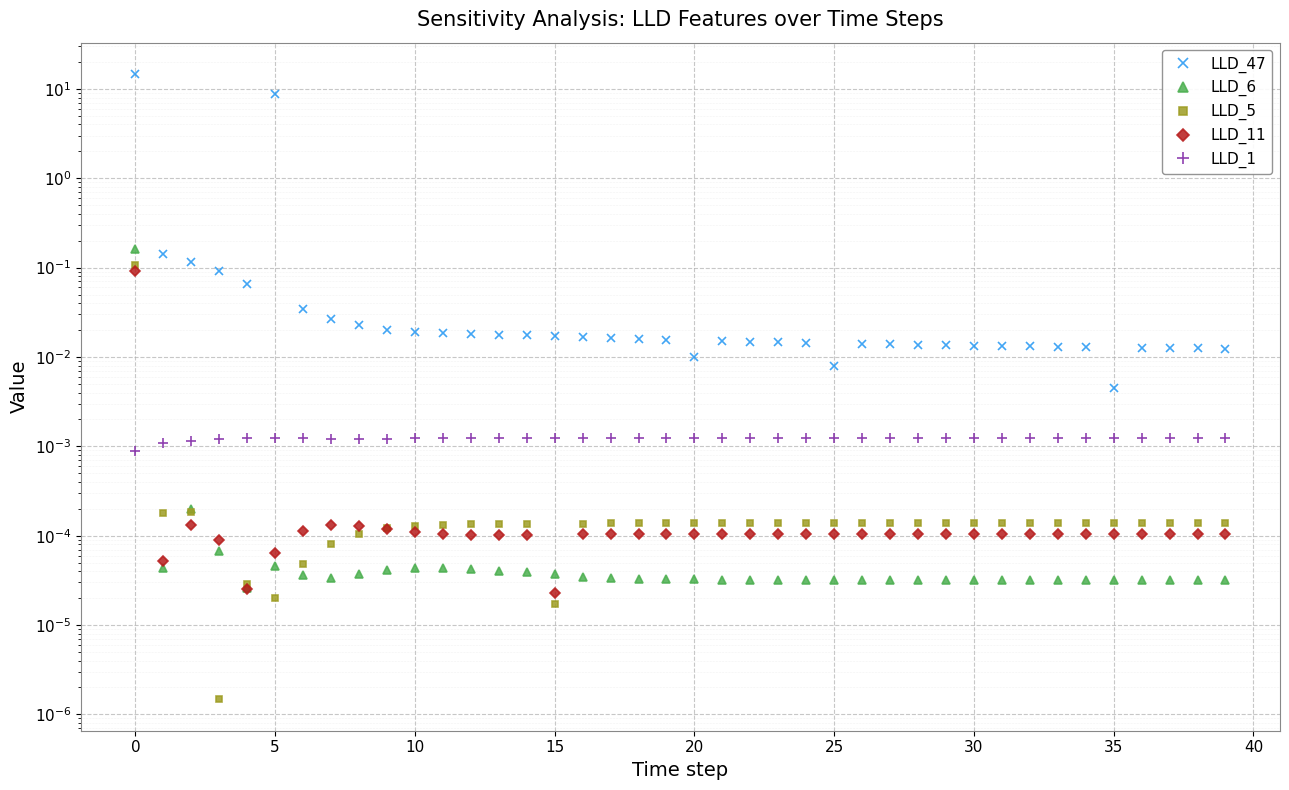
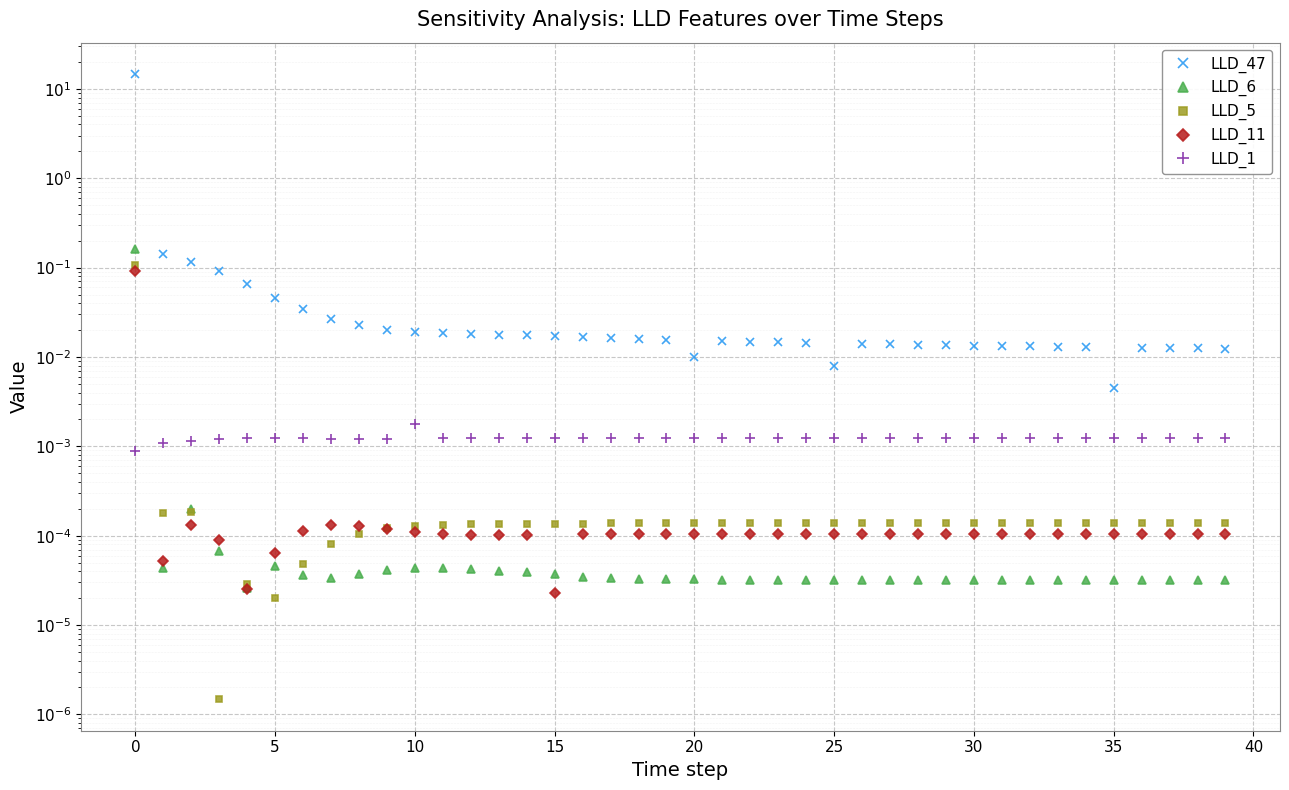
  {
    "LLD_47": {
      "0": 15,
-     "5": 9,
+     "5": 0.05,
      "10": 0.02,
      "15": 0.017,
      "20": 0.01,
      "25": 0.008,
      "30": 0.013,
      "35": 0.004
    },
    "LLD_6": {
      "0": 0.16,
      "5": 0.00005,
      "10": 0.00004,
      "15": 0.000037,
      "20": 0.000032,
      "25": 0.000032,
      "30": 0.000032,
      "35": 0.000032
    },
    "LLD_5": {
      "0": 0.11,
      "5": 0.000020,
      "10": 0.00013,
-     "15": 0.000017,
+     "15": 0.00014,
      "20": 0.00014,
      "25": 0.00014,
      "30": 0.00014,
      "35": 0.00014
    },
    "LLD_11": {
      "0": 0.09,
      "5": 0.00006,
      "10": 0.00011,
      "15": 0.000023,
      "20": 0.00011,
      "25": 0.00010,
      "30": 0.00010,
      "35": 0.00010
    },
    "LLD_1": {
      "0": 0.0009,
      "5": 0.0012,
-     "10": 0.0012,
+     "10": 0.0018,
      "15": 0.0012,
      "20": 0.0012,
      "25": 0.0012,
      "30": 0.0012,
      "35": 0.0012
    }
  }
